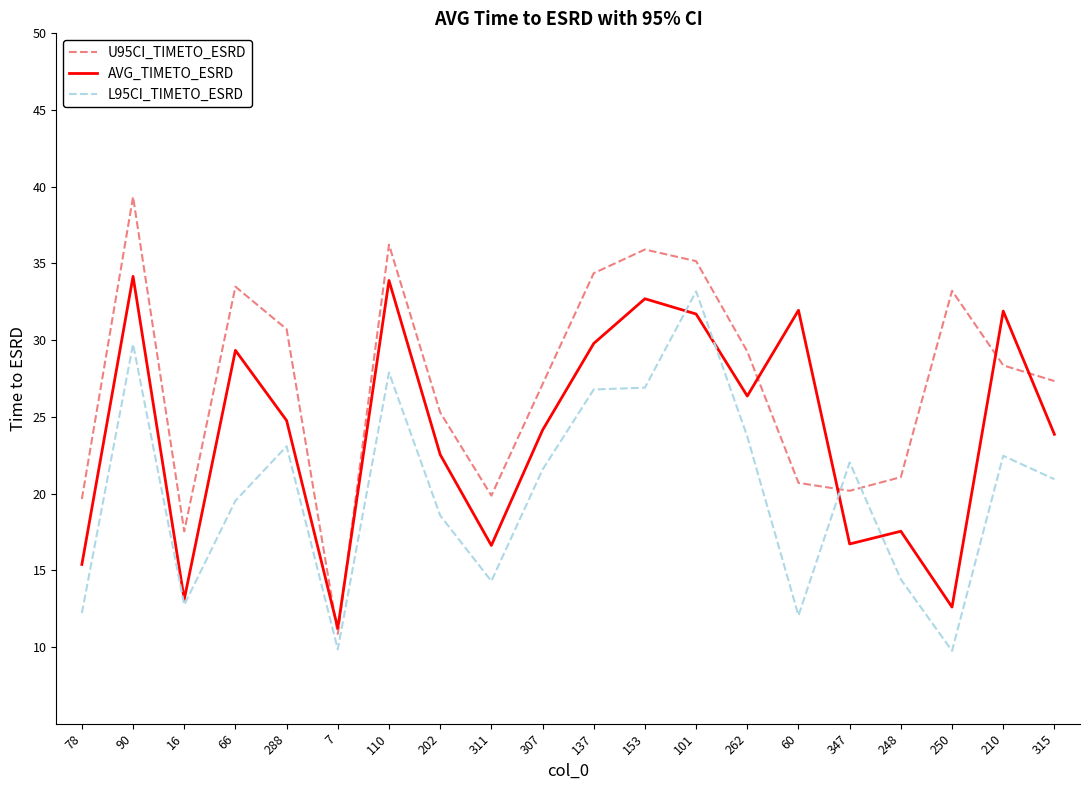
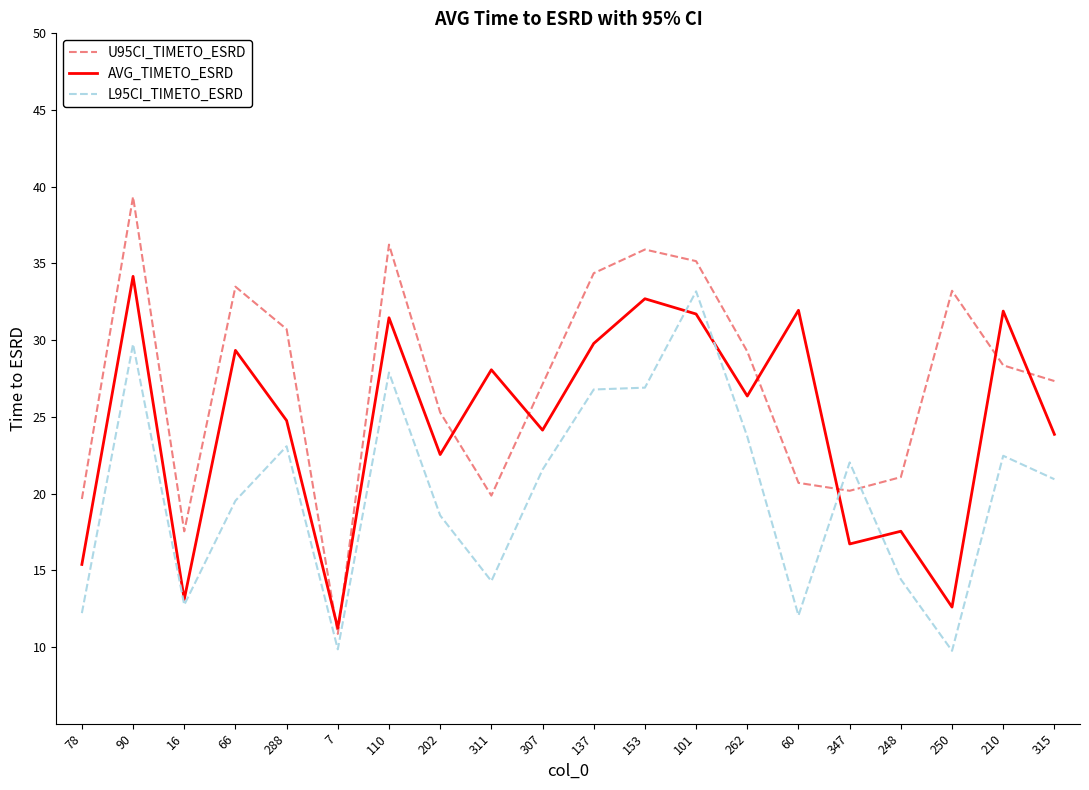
  {
    "U95CI_TIMETO_ESRD": {
      "78": 19.6,
      "90": 39.3,
      "16": 17.5,
      "66": 33.5,
      "288": 30.7,
      "7": 10.9,
      "110": 36.2,
      "202": 25.3,
      "311": 19.9,
      "307": 27.1,
      "137": 34.4,
      "153": 35.9,
      "101": 35.2,
      "262": 29.3,
      "60": 20.7,
      "347": 20.2,
      "248": 21.1,
      "250": 33.2,
      "210": 28.4,
      "315": 27.3
    },
    "AVG_TIMETO_ESRD": {
      "78": 15.4,
      "90": 34.2,
      "16": 13.1,
      "66": 29.3,
      "288": 24.8,
      "7": 11.2,
-     "110": 33.9,
+     "110": 31.5,
      "202": 22.5,
-     "311": 16.6,
+     "311": 28.1,
      "307": 24.1,
      "137": 29.8,
      "153": 32.7,
      "101": 31.7,
      "262": 26.4,
      "60": 31.9,
      "347": 16.7,
      "248": 17.5,
      "250": 12.6,
      "210": 31.9,
      "315": 23.9
    },
    "L95CI_TIMETO_ESRD": {
      "78": 12.2,
      "90": 29.7,
      "16": 12.7,
      "66": 19.5,
      "288": 23.1,
      "7": 9.8,
      "110": 27.9,
      "202": 18.6,
      "311": 14.3,
      "307": 21.6,
      "137": 26.8,
      "153": 26.9,
      "101": 33.2,
      "262": 23.7,
      "60": 12.1,
      "347": 22.0,
      "248": 14.4,
      "250": 9.7,
      "210": 22.5,
      "315": 20.9
    }
  }
